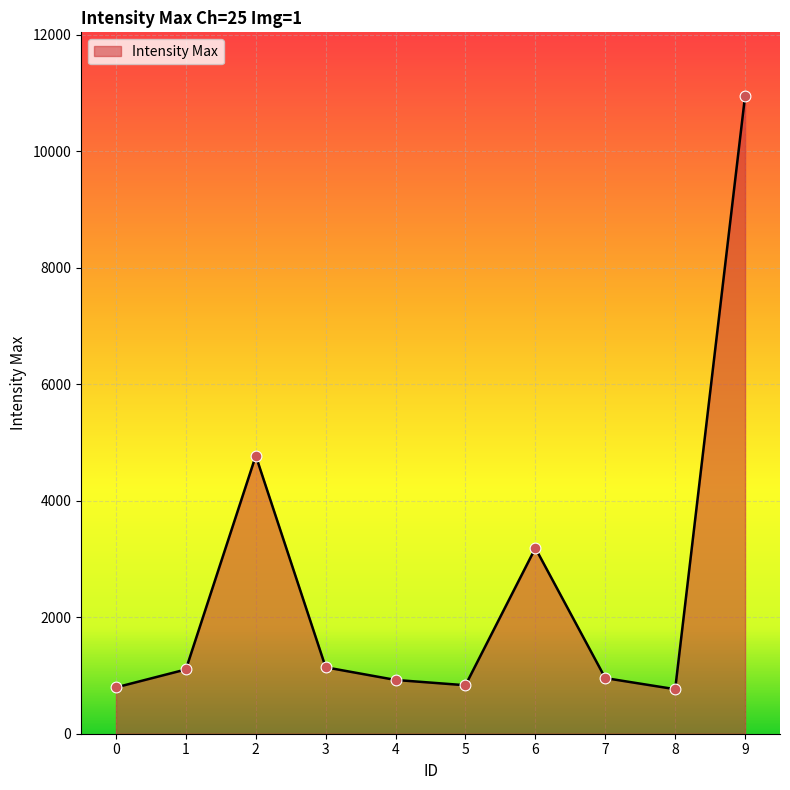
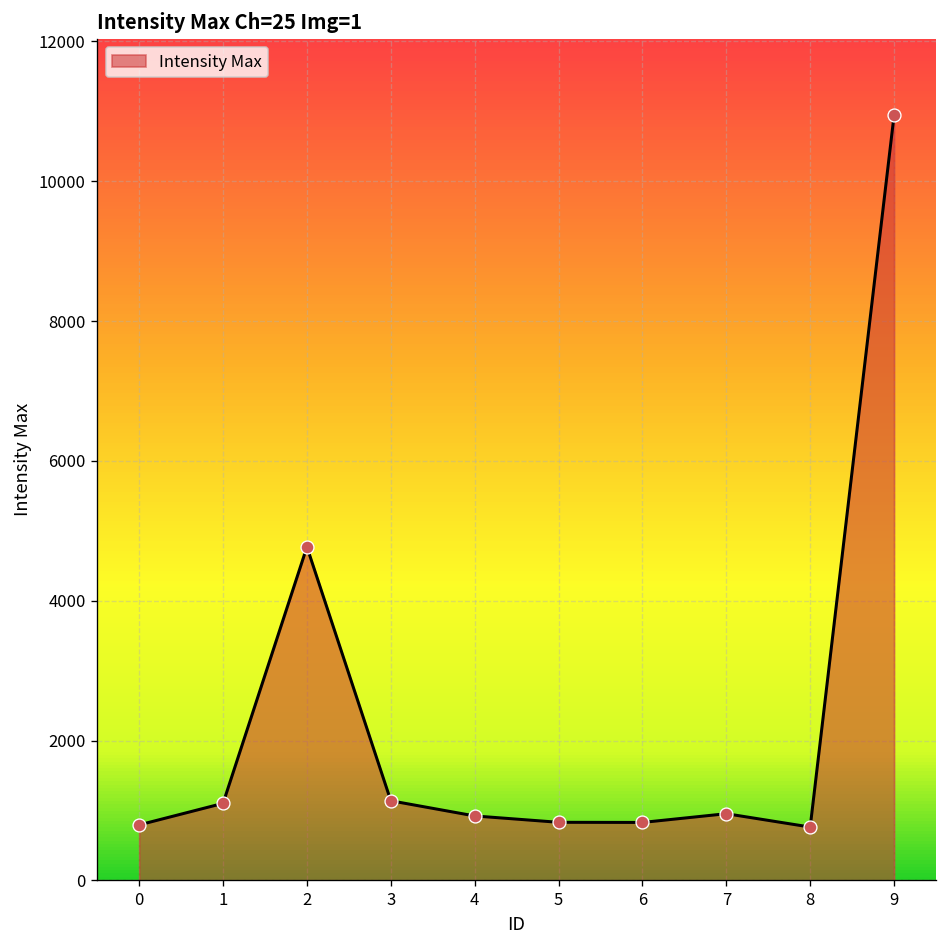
  {
    "0": 800,
    "1": 1100,
    "2": 4800,
    "3": 1100,
    "4": 900,
    "5": 800,
-   "6": 3200,
+   "6": 800,
    "7": 1000,
    "8": 800,
    "9": 10900
  }
